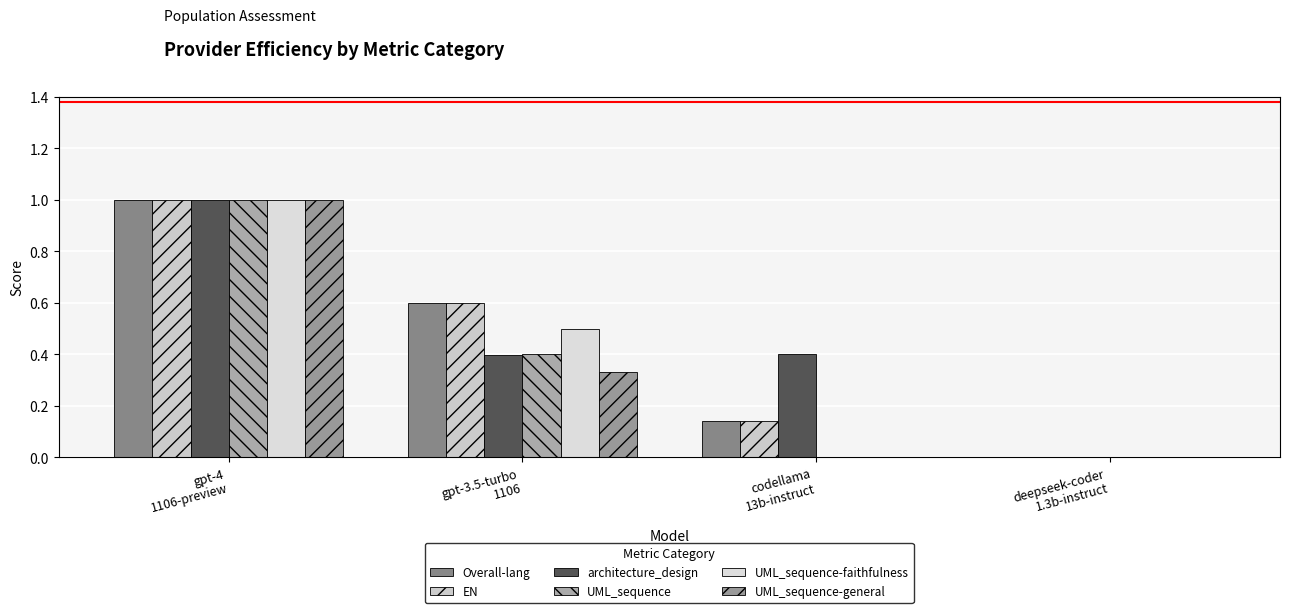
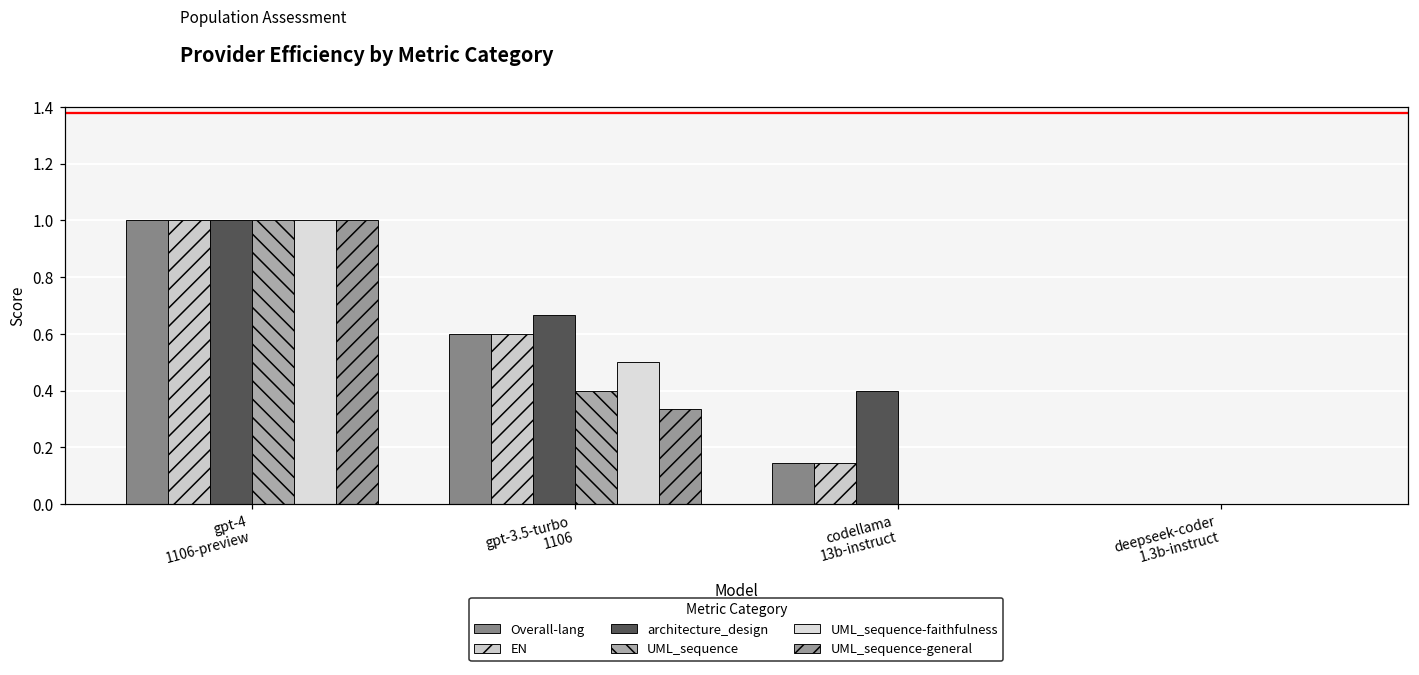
  {
    "architecture_design": {
      "gpt-4 1106-preview": 1.00,
-     "gpt-3.5-turbo 1106": 0.40,
+     "gpt-3.5-turbo 1106": 0.67,
      "codellama 13b-instruct": 0.40,
      "deepseek-coder 1.3b-instruct": 0.00
    }
  }
